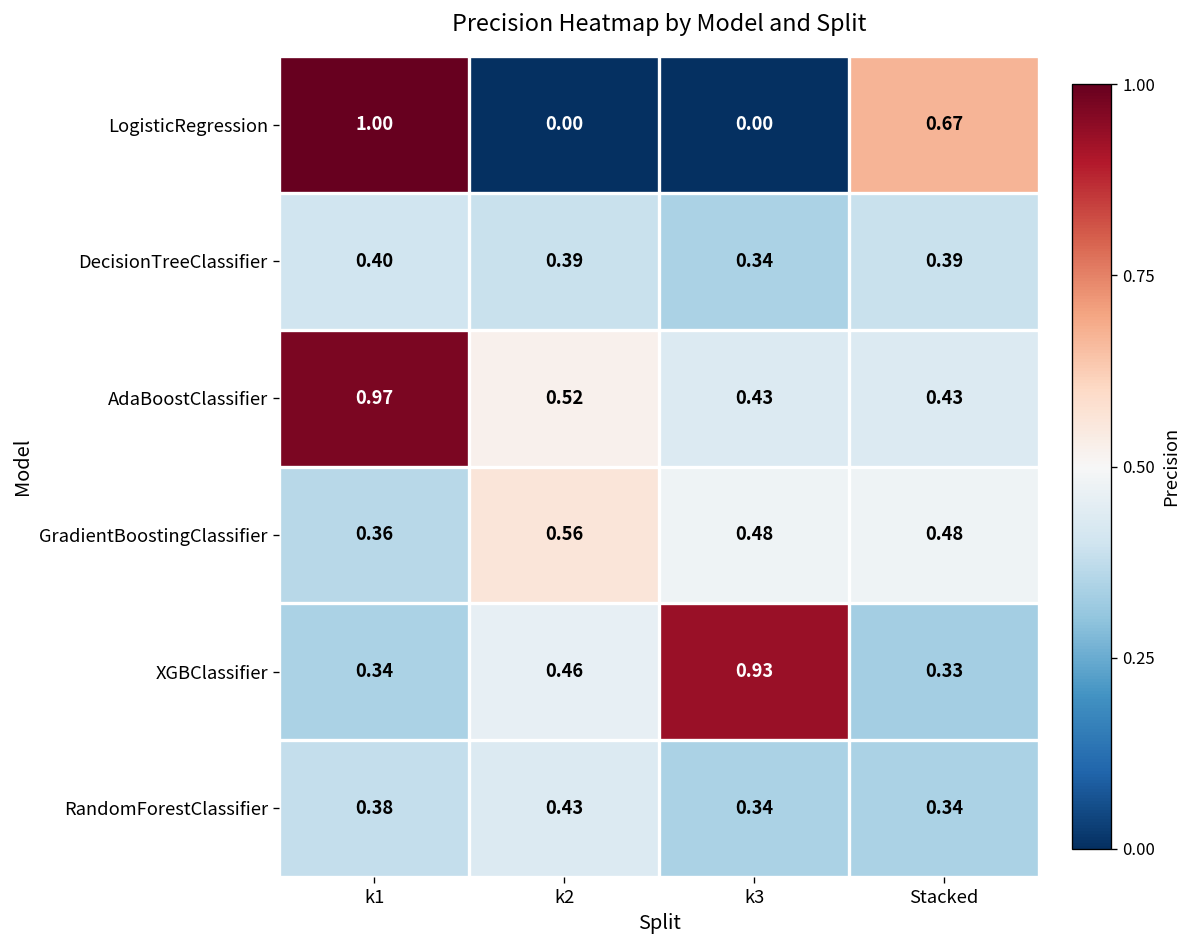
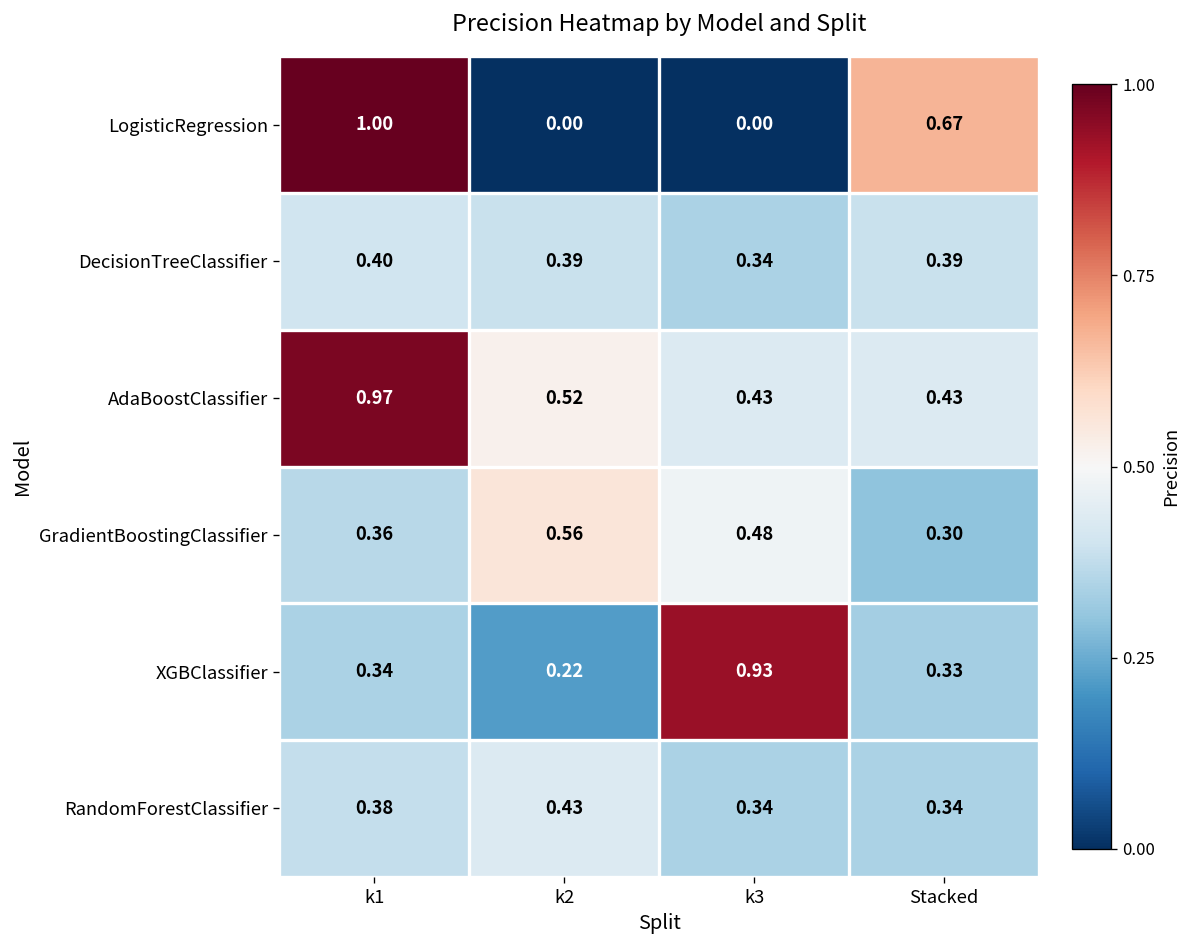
  {
    "LogisticRegression": {
      "k1": 1.00,
      "k2": 0.00,
      "k3": 0.00,
      "Stacked": 0.67
    },
    "DecisionTreeClassifier": {
      "k1": 0.40,
      "k2": 0.39,
      "k3": 0.34,
      "Stacked": 0.39
    },
    "AdaBoostClassifier": {
      "k1": 0.97,
      "k2": 0.52,
      "k3": 0.43,
      "Stacked": 0.43
    },
    "GradientBoostingClassifier": {
      "k1": 0.36,
      "k2": 0.56,
      "k3": 0.48,
-     "Stacked": 0.48
+     "Stacked": 0.30
    },
    "XGBClassifier": {
      "k1": 0.34,
-     "k2": 0.46,
+     "k2": 0.22,
      "k3": 0.93,
      "Stacked": 0.33
    },
    "RandomForestClassifier": {
      "k1": 0.38,
      "k2": 0.43,
      "k3": 0.34,
      "Stacked": 0.34
    }
  }
